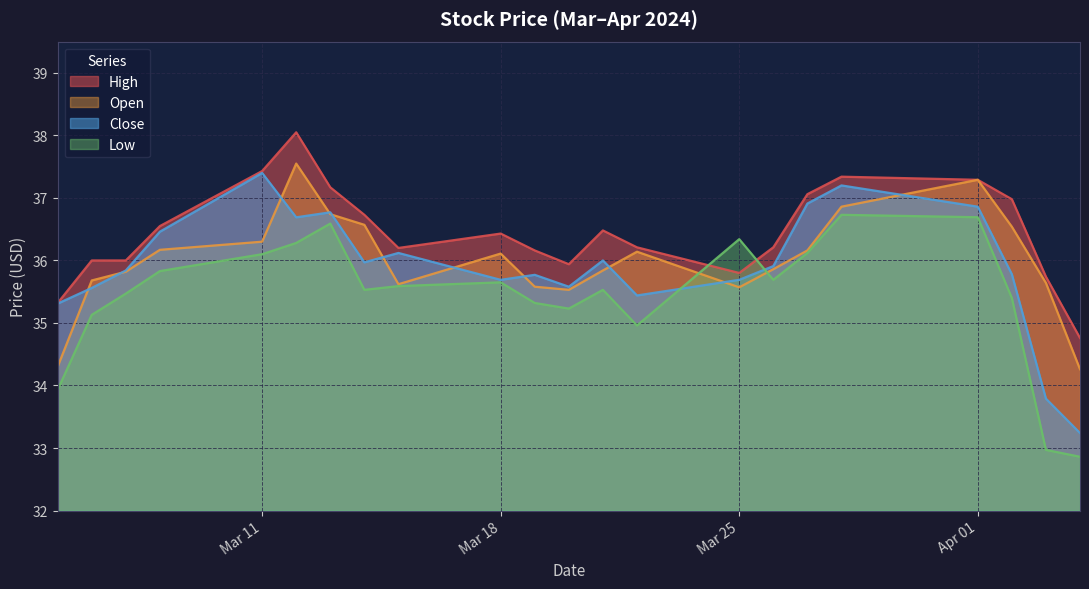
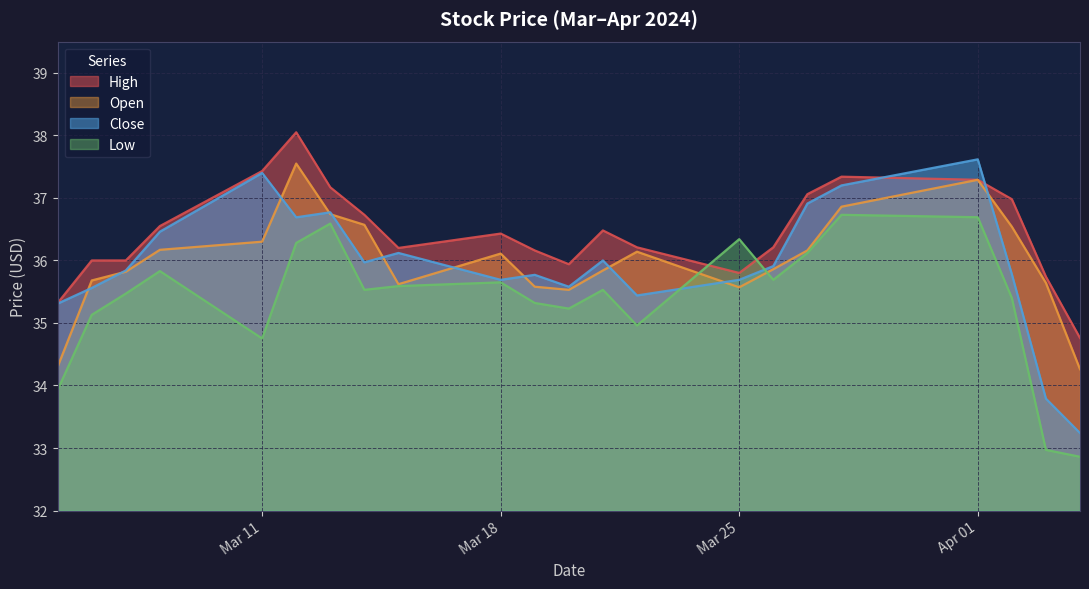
  {
    "Close": {
      "Mar 25": 35.7,
-     "Apr 01": 36.9
+     "Apr 01": 37.6
    },
    "Low": {
-     "Mar 11": 36.1,
+     "Mar 11": 34.8,
      "Mar 25": 36.3,
      "Apr 01": 36.7
    }
  }
